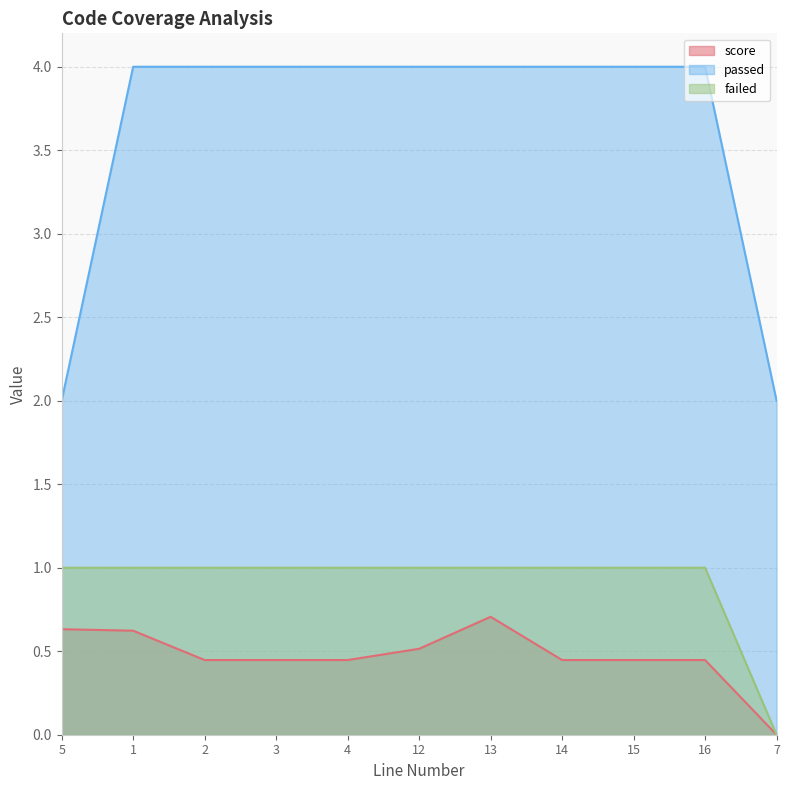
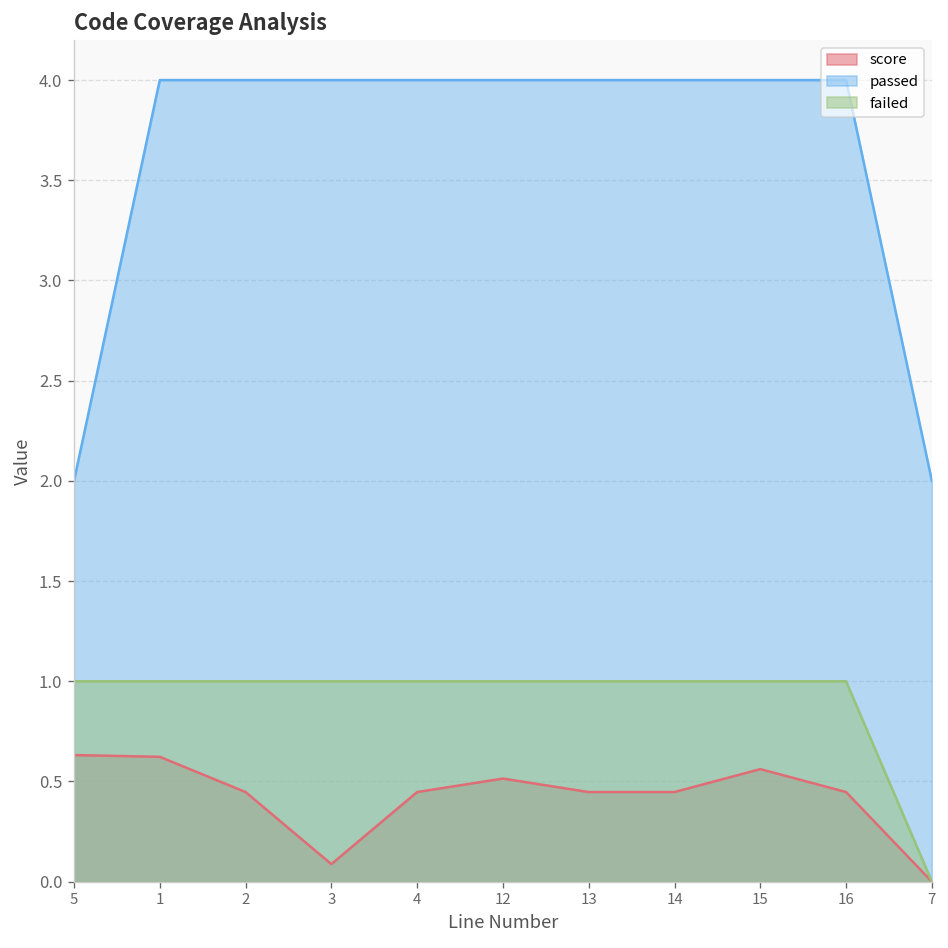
  {
    "score": {
      "5": 0.63,
      "1": 0.62,
      "2": 0.45,
-     "3": 0.45,
+     "3": 0.09,
      "4": 0.45,
      "12": 0.51,
-     "13": 0.71,
+     "13": 0.45,
      "14": 0.45,
-     "15": 0.45,
+     "15": 0.56,
      "16": 0.45
    },
    "passed": {
      "5": 2.00,
      "1": 4.00,
      "2": 4.00,
      "3": 4.00,
      "4": 4.00,
      "12": 4.00,
      "13": 4.00,
      "14": 4.00,
      "15": 4.00,
      "7": 2.00
    },
    "failed": {
      "5": 1.00,
      "1": 1.00,
      "2": 1.00,
      "3": 1.00,
      "4": 1.00,
      "12": 1.00,
      "13": 1.00,
      "14": 1.00,
      "15": 1.00,
      "16": 1.00
    }
  }
